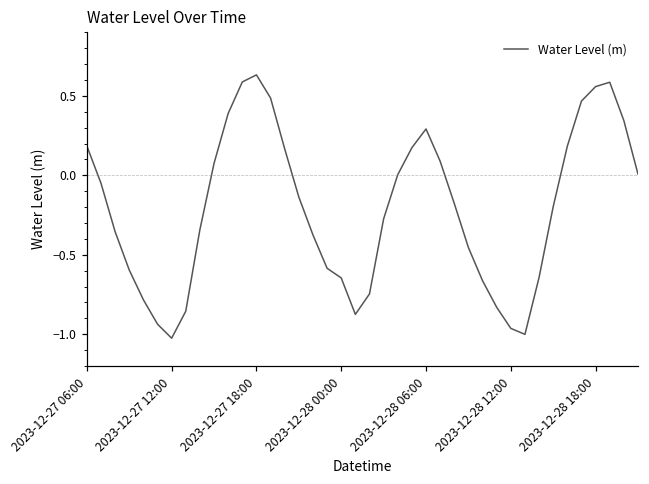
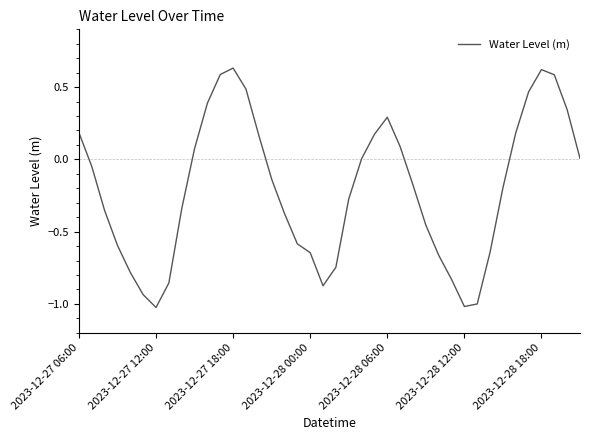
  {
    "2023-12-27 06:00": 0.18,
    "2023-12-27 12:00": -1.02,
    "2023-12-27 18:00": 0.63,
    "2023-12-28 00:00": -0.65,
    "2023-12-28 06:00": 0.29,
-   "2023-12-28 12:00": -0.96,
-   "2023-12-28 18:00": 0.56
+   "2023-12-28 12:00": -1.02,
+   "2023-12-28 18:00": 0.62
  }
